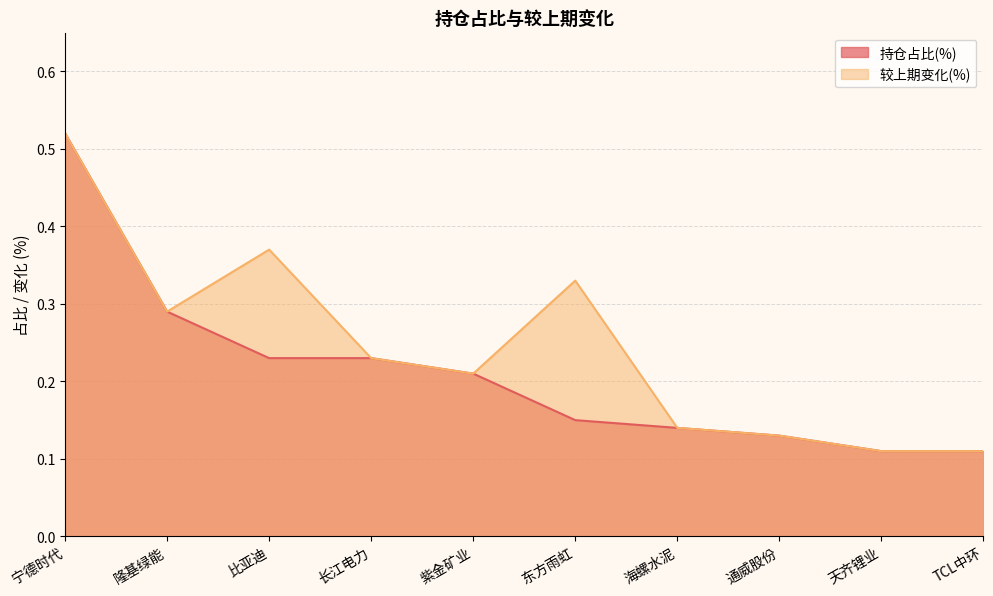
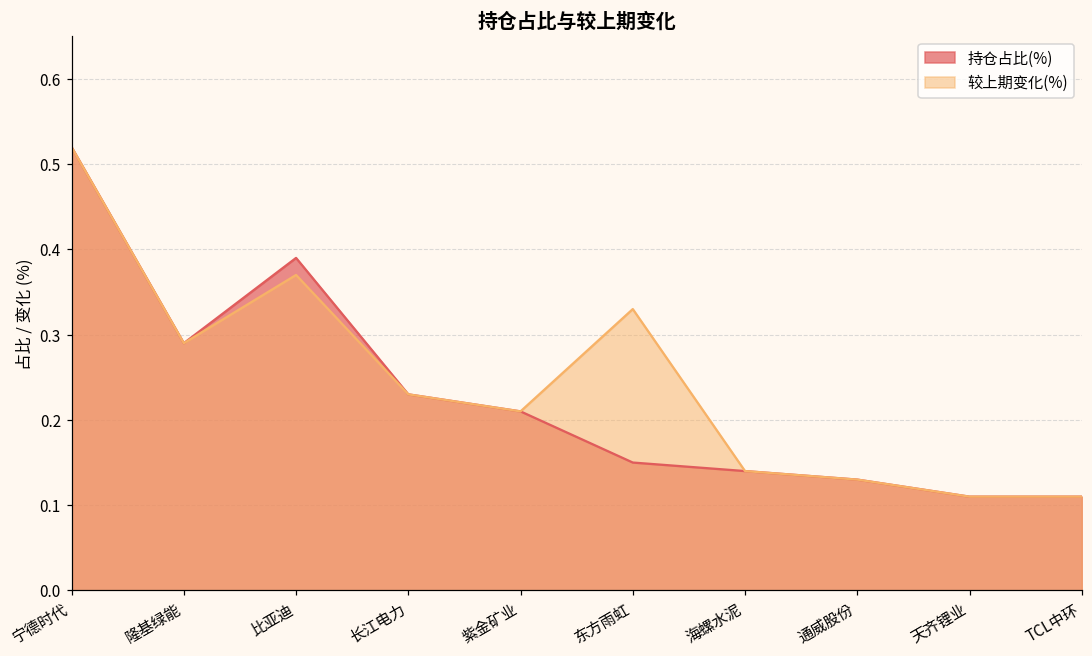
  {
    "持仓占比(%)": {
-     "比亚迪": 0.23,
+     "比亚迪": 0.39,
      "东方雨虹": 0.15
    },
    "较上期变化(%)": {
      "比亚迪": 0.37,
      "东方雨虹": 0.33
    }
  }
